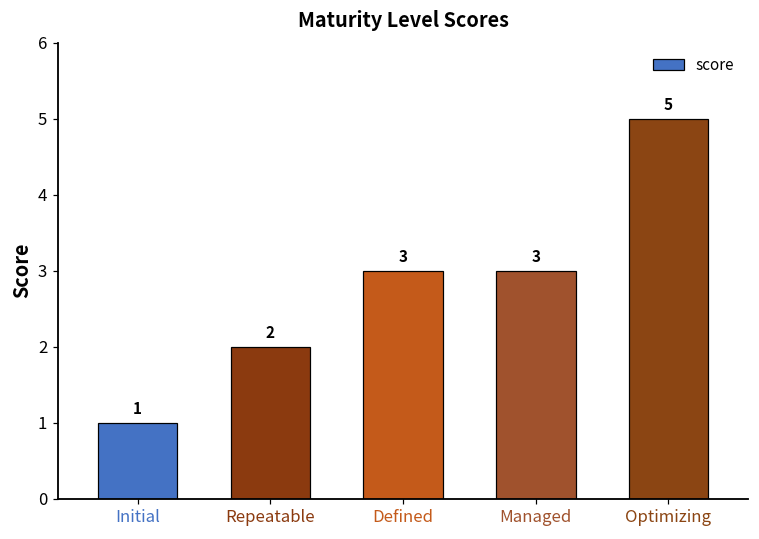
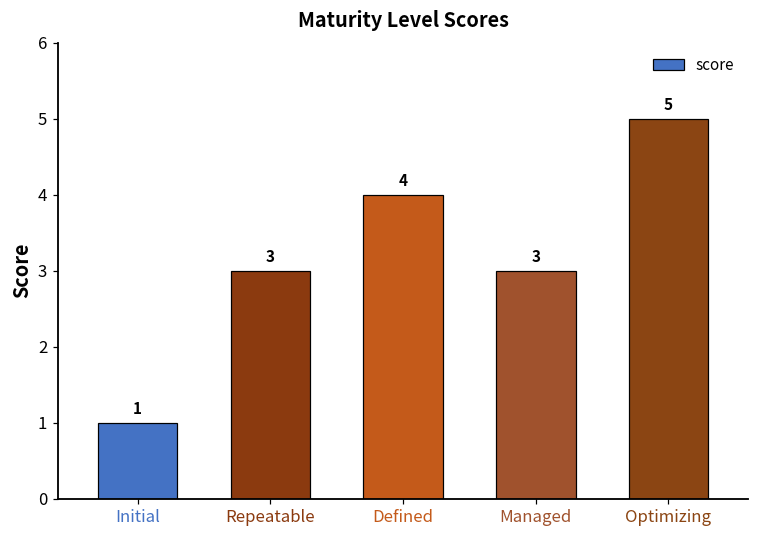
  {
    "Initial": 1,
-   "Repeatable": 2,
-   "Defined": 3,
+   "Repeatable": 3,
+   "Defined": 4,
    "Managed": 3,
    "Optimizing": 5
  }
